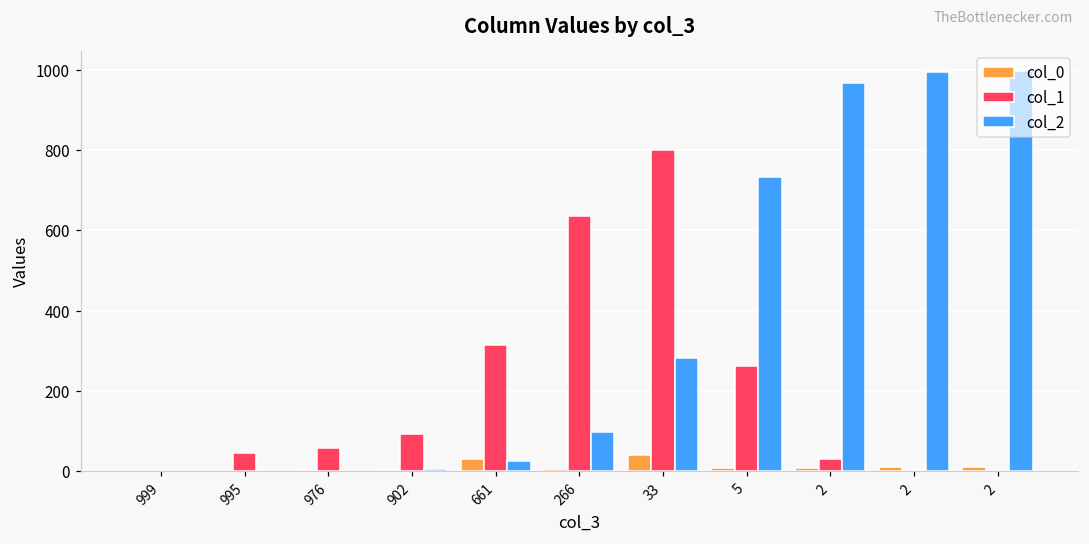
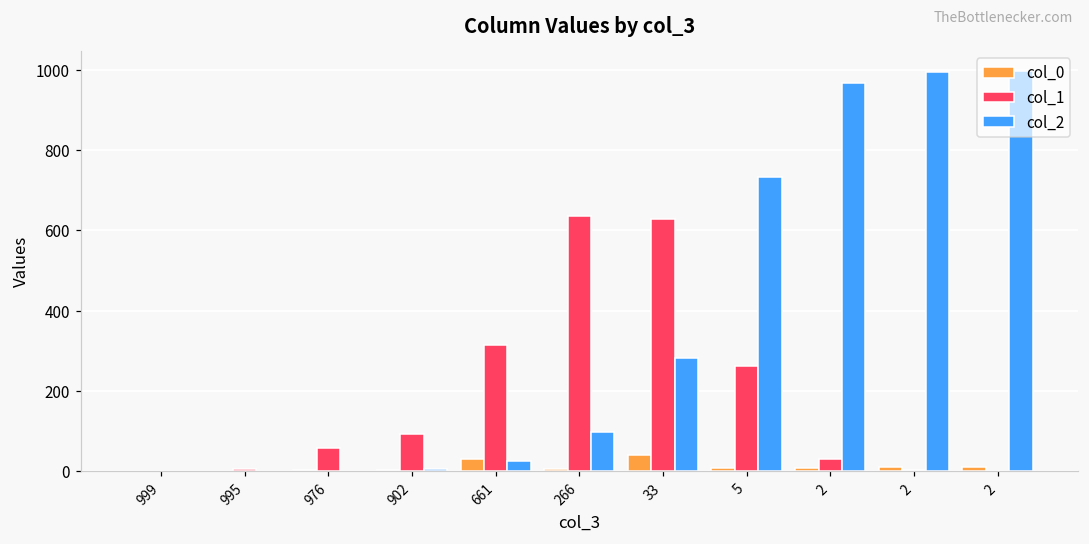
  {
    "col_0": {
      "999": 0,
      "661": 30,
      "33": 40,
      "5": 10
    },
    "col_1": {
-     "995": 50,
+     "995": 0,
      "976": 60,
      "902": 90,
      "661": 320,
      "266": 640,
-     "33": 800,
+     "33": 630,
      "5": 260
    },
    "col_2": {
      "999": 0,
      "661": 20,
      "266": 100,
      "33": 280,
      "5": 730
    }
  }
